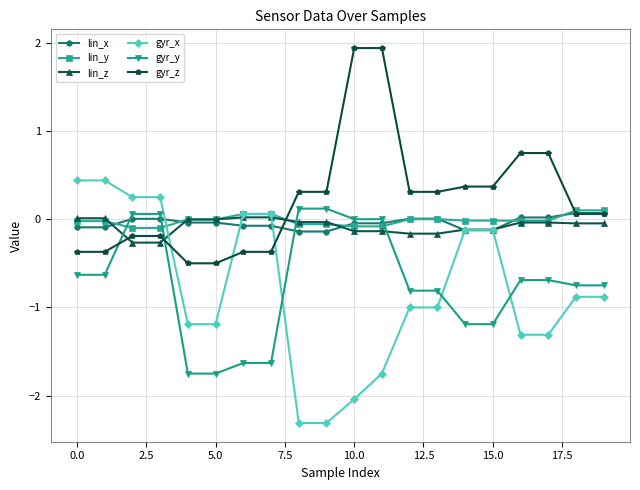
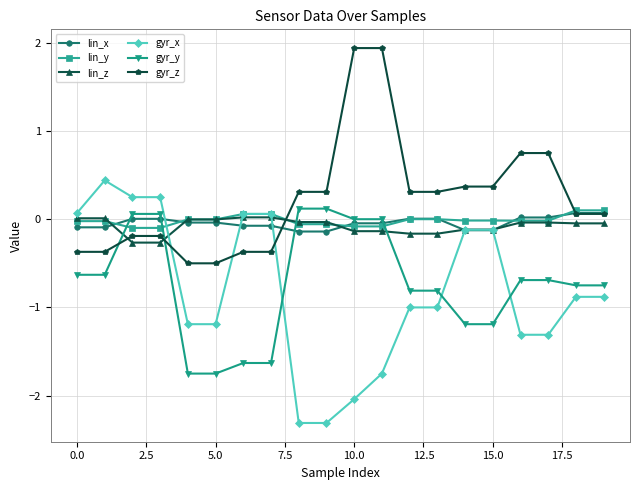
  {
    "gyr_x": {
-     "0.0": 0.4,
+     "0.0": 0.1,
      "5.0": -1.2,
      "10.0": -2.0
    }
  }
